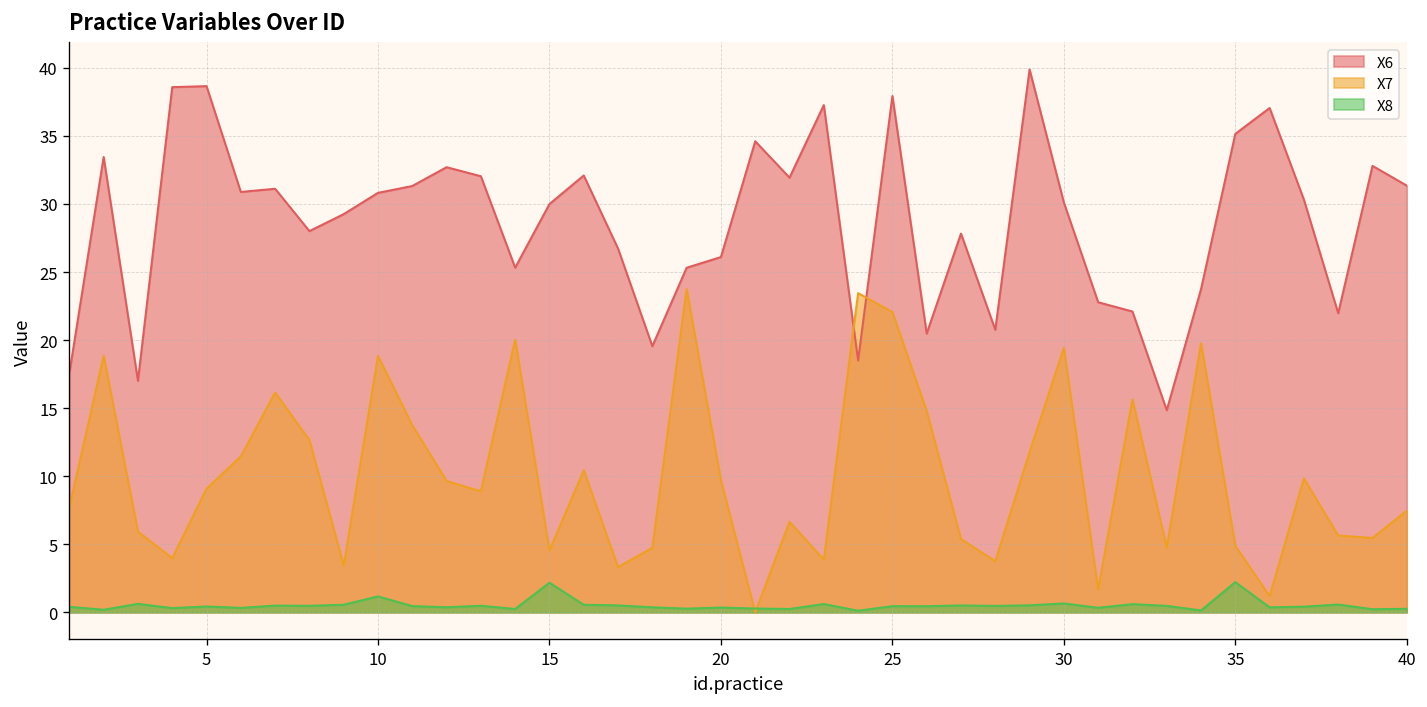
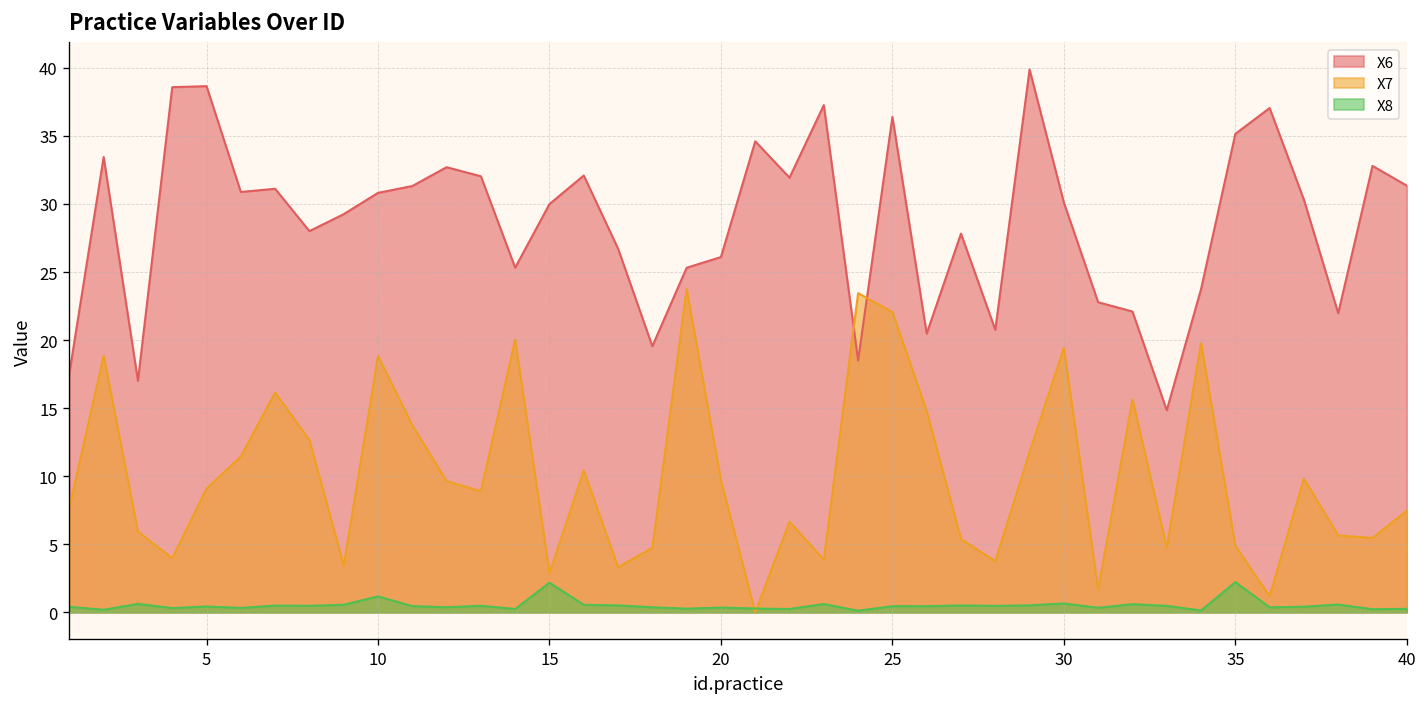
  {
    "X6": {
      "5": 38.7,
      "10": 30.8,
      "15": 30.0,
      "20": 26.1,
-     "25": 37.9,
+     "25": 36.4,
      "30": 30.1,
      "35": 35.1,
      "40": 31.3
    },
    "X7": {
      "5": 9.1,
      "10": 18.8,
-     "15": 4.6,
+     "15": 2.9,
      "20": 9.7,
      "25": 22.1,
      "30": 19.4,
      "35": 4.9,
      "40": 7.5
    },
    "X8": {
      "5": 0.4,
      "10": 1.2,
      "15": 2.2,
      "20": 0.4,
      "25": 0.5,
      "30": 0.7,
      "35": 2.2,
      "40": 0.3
    }
  }
